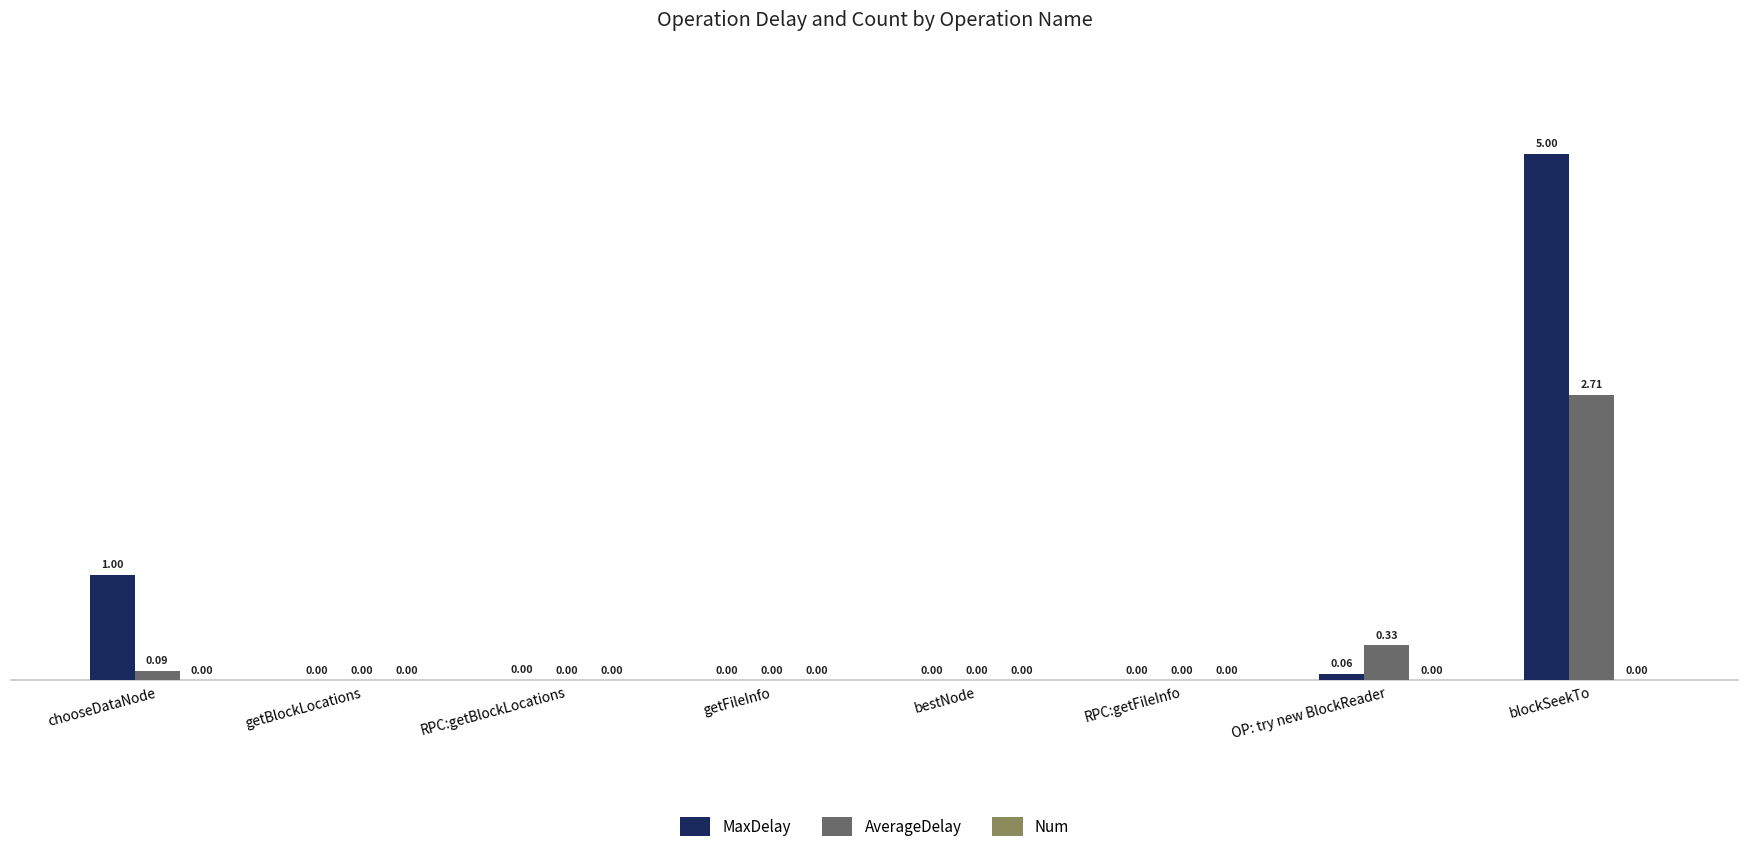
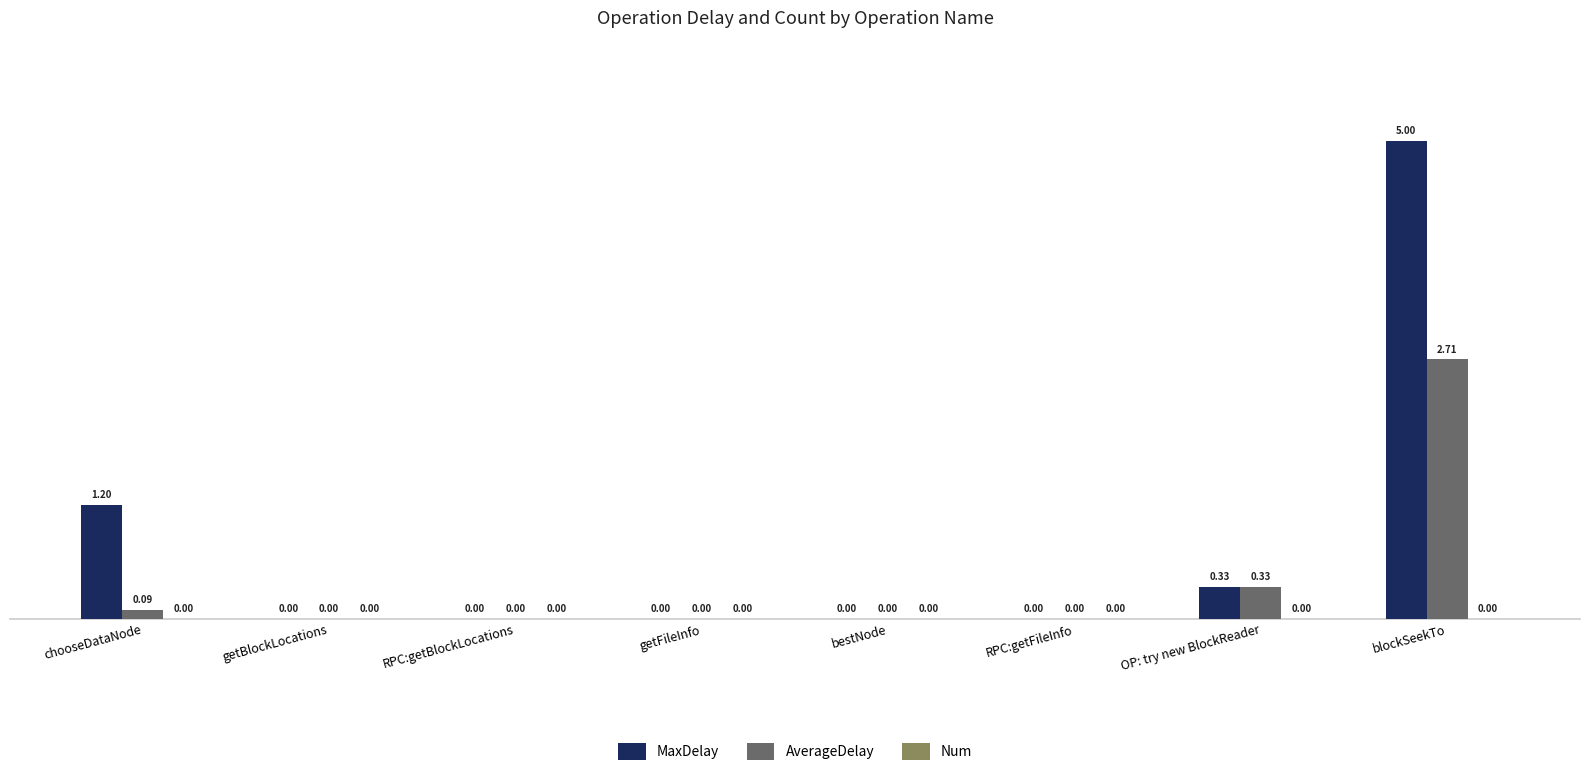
  {
    "MaxDelay": {
-     "chooseDataNode": 1.00,
+     "chooseDataNode": 1.20,
      "getBlockLocations": 0.00,
      "RPC:getBlockLocations": 0.00,
      "getFileInfo": 0.00,
      "bestNode": 0.00,
      "RPC:getFileInfo": 0.00,
-     "OP: try new BlockReader": 0.06,
+     "OP: try new BlockReader": 0.33,
      "blockSeekTo": 5.00
    }
  }
